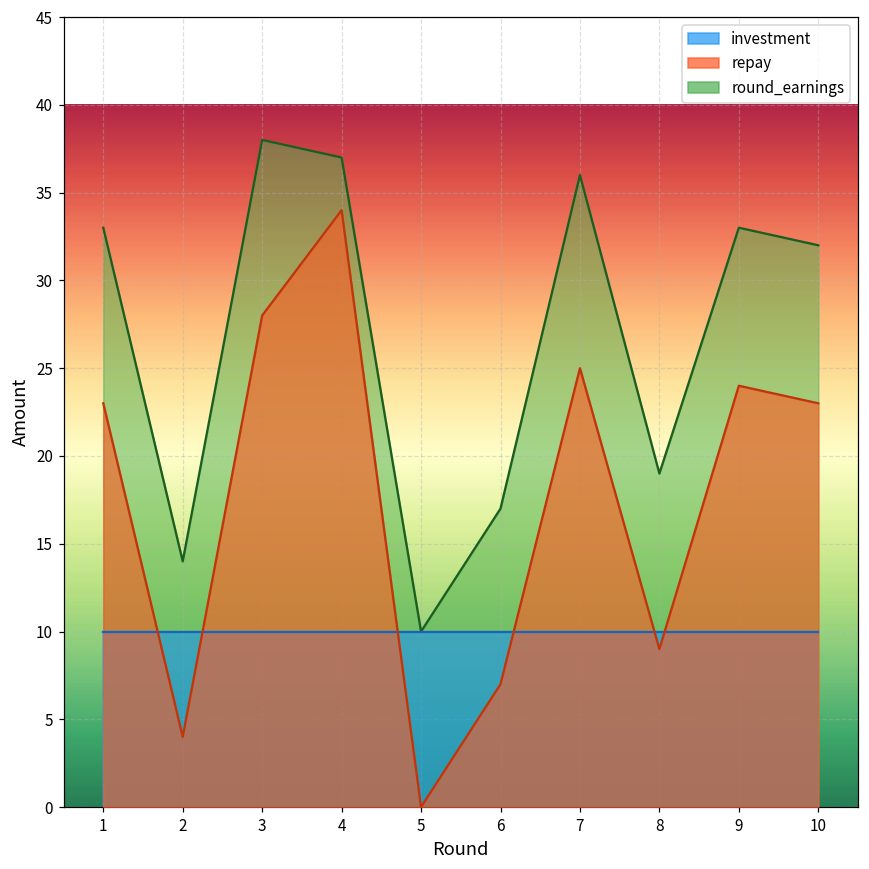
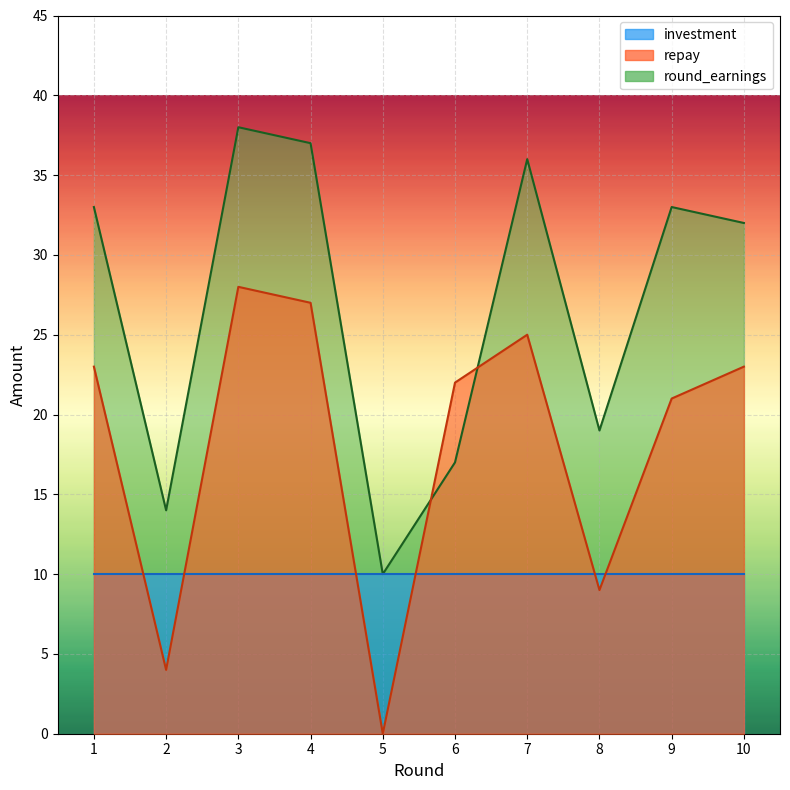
  {
    "investment": {
      "1": 10,
      "2": 10,
      "3": 10,
      "4": 10,
      "6": 10,
      "7": 10,
      "8": 10,
      "9": 10,
      "10": 10
    },
    "repay": {
      "1": 23,
      "2": 4,
      "3": 28,
-     "4": 34,
+     "4": 27,
      "5": 0,
-     "6": 7,
+     "6": 22,
      "7": 25,
      "8": 9,
-     "9": 24,
+     "9": 21,
      "10": 23
    },
    "round_earnings": {
      "1": 33,
      "2": 14,
      "3": 38,
      "4": 37,
      "6": 17,
      "7": 36,
      "8": 19,
      "9": 33,
      "10": 32
    }
  }
